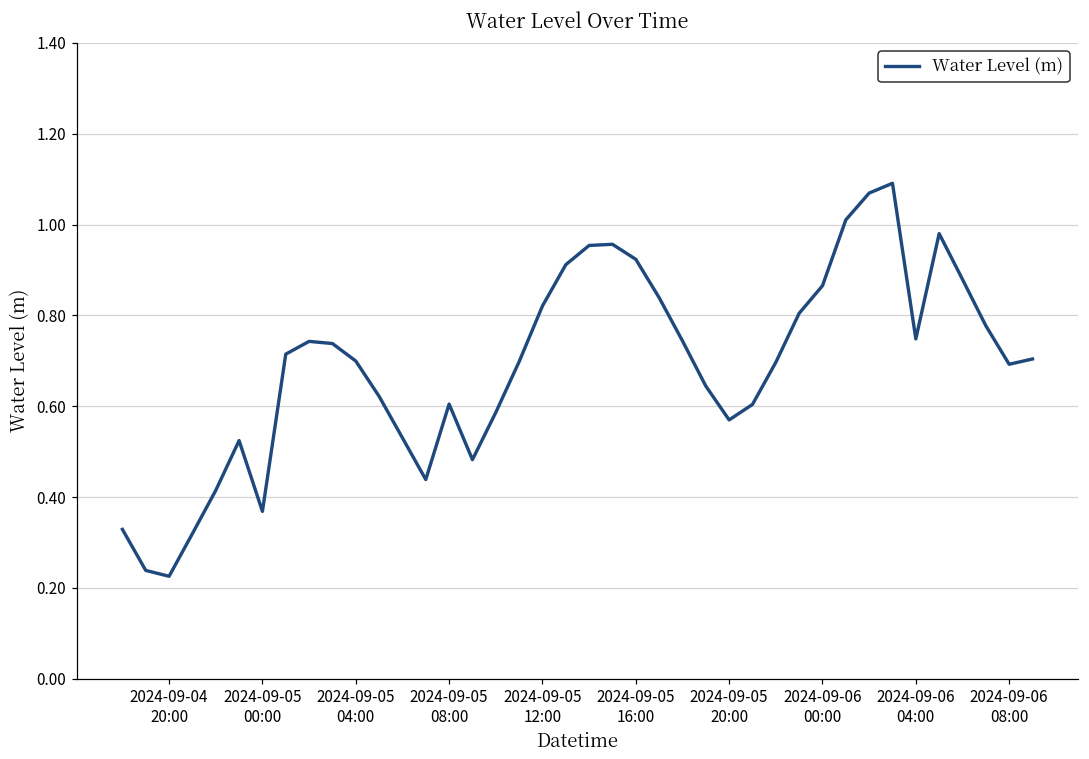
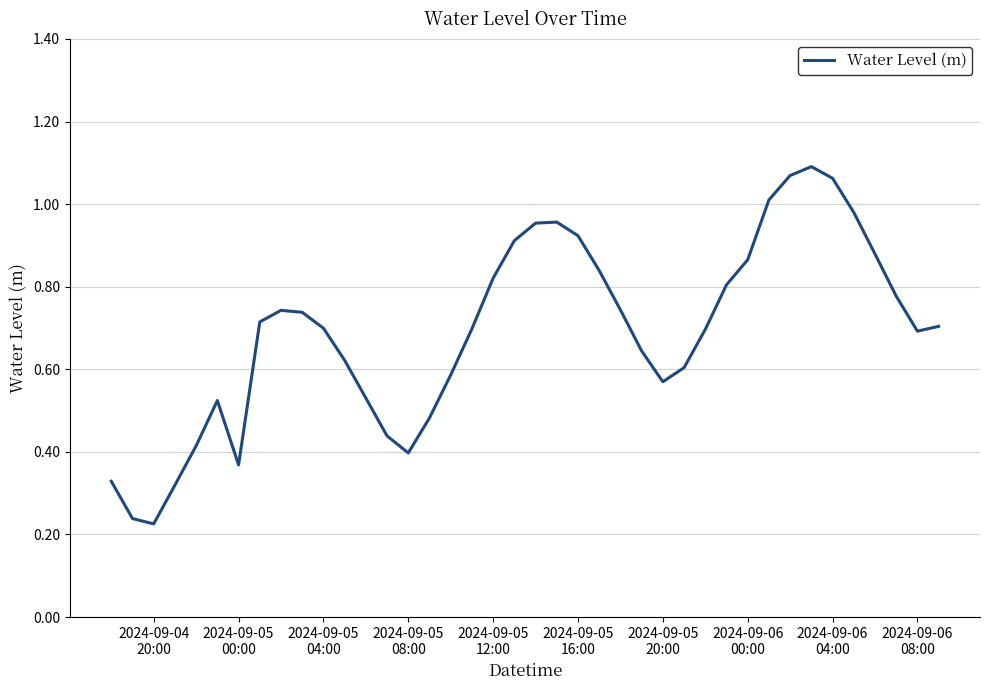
  {
    "2024-09-04 20:00": 0.23,
    "2024-09-05 00:00": 0.37,
    "2024-09-05 04:00": 0.70,
-   "2024-09-05 08:00": 0.60,
+   "2024-09-05 08:00": 0.40,
    "2024-09-05 12:00": 0.82,
    "2024-09-05 16:00": 0.92,
    "2024-09-05 20:00": 0.57,
    "2024-09-06 00:00": 0.87,
-   "2024-09-06 04:00": 0.75,
+   "2024-09-06 04:00": 1.06,
    "2024-09-06 08:00": 0.69
  }
